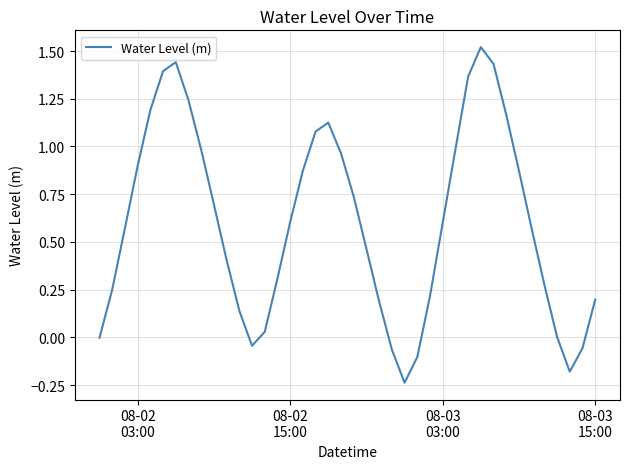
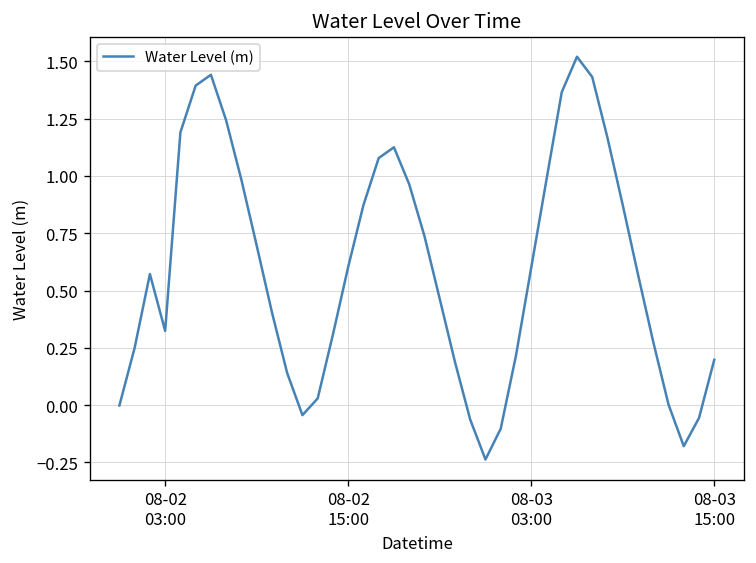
  {
-   "08-02 03:00": 0.90,
+   "08-02 03:00": 0.32,
    "08-02 15:00": 0.60,
    "08-03 03:00": 0.60,
    "08-03 15:00": 0.20
  }
